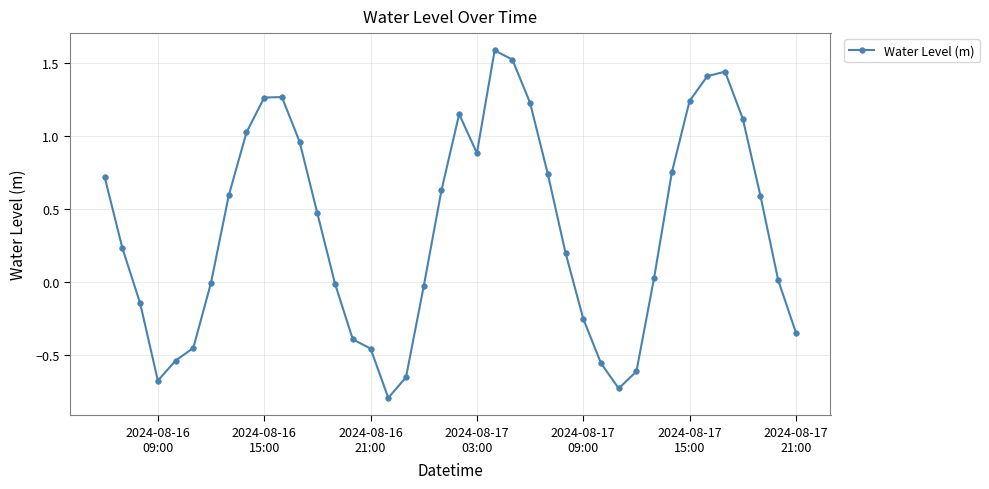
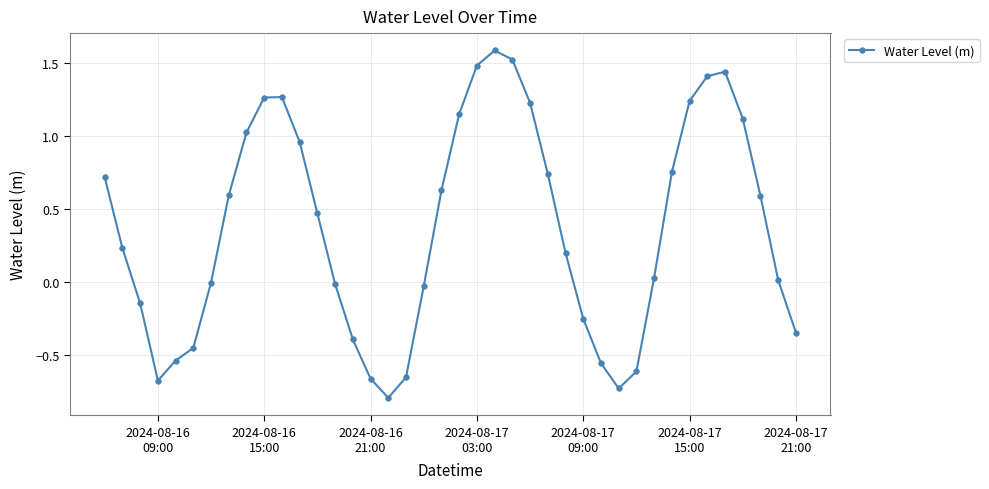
  {
    "2024-08-16 09:00": -0.67,
    "2024-08-16 15:00": 1.26,
-   "2024-08-16 21:00": -0.45,
-   "2024-08-17 03:00": 0.88,
+   "2024-08-16 21:00": -0.66,
+   "2024-08-17 03:00": 1.48,
    "2024-08-17 09:00": -0.25,
    "2024-08-17 15:00": 1.24,
    "2024-08-17 21:00": -0.34
  }
